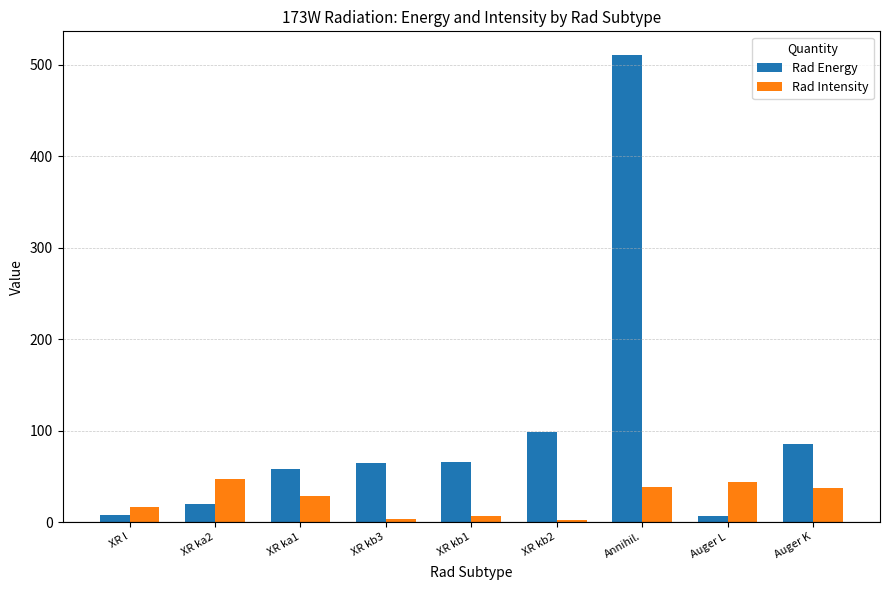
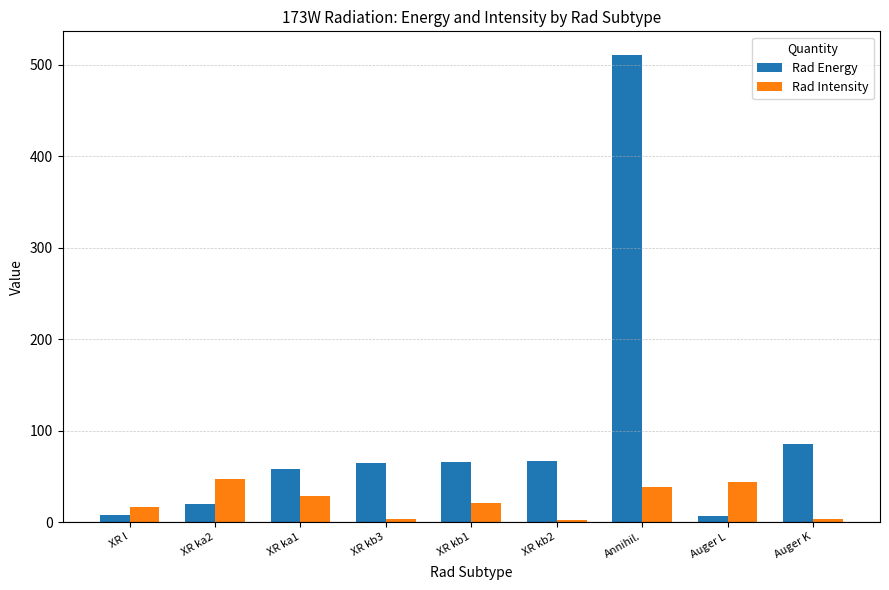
  {
    "Rad Energy": {
      "XR l": 10,
      "XR ka2": 20,
      "XR ka1": 60,
      "XR kb3": 60,
      "XR kb1": 70,
-     "XR kb2": 100,
+     "XR kb2": 70,
      "Annihil.": 510,
      "Auger L": 10,
      "Auger K": 90
    },
    "Rad Intensity": {
      "XR l": 20,
      "XR ka2": 50,
      "XR ka1": 30,
      "XR kb3": 0,
-     "XR kb1": 10,
+     "XR kb1": 20,
      "Annihil.": 40,
      "Auger L": 40,
-     "Auger K": 40
+     "Auger K": 0
    }
  }
